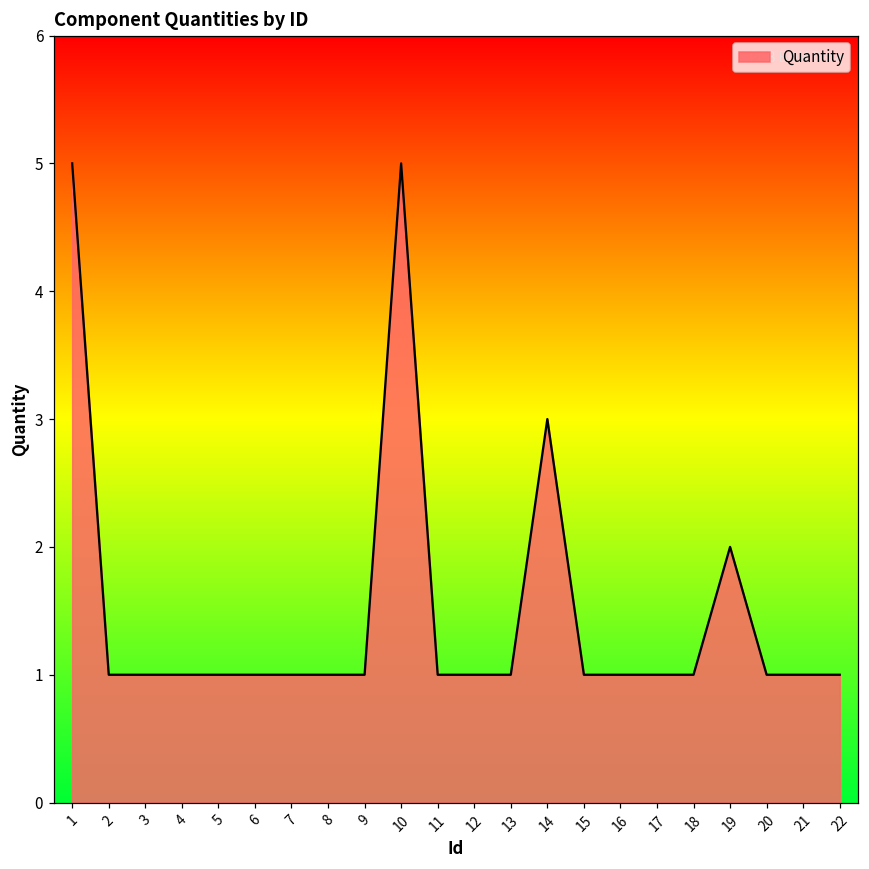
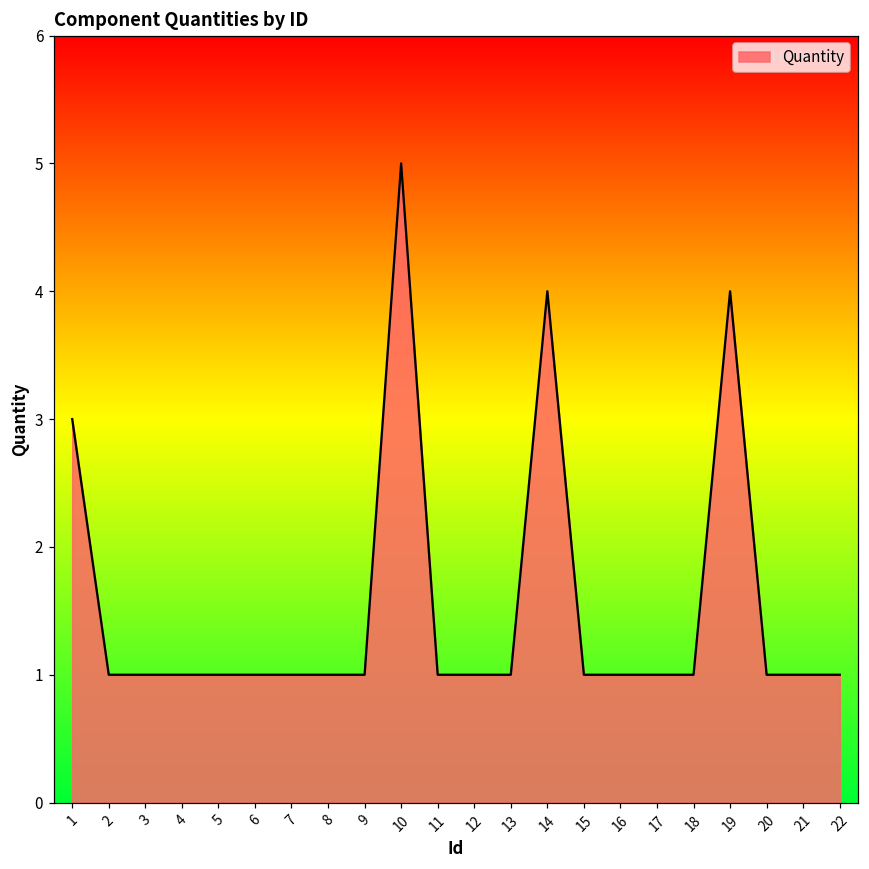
  {
-   "1": 5,
+   "1": 3,
    "2": 1,
    "3": 1,
    "4": 1,
    "5": 1,
    "6": 1,
    "7": 1,
    "8": 1,
    "9": 1,
    "10": 5,
    "11": 1,
    "12": 1,
    "13": 1,
-   "14": 3,
+   "14": 4,
    "15": 1,
    "16": 1,
    "17": 1,
    "18": 1,
-   "19": 2,
+   "19": 4,
    "20": 1,
    "21": 1,
    "22": 1
  }
